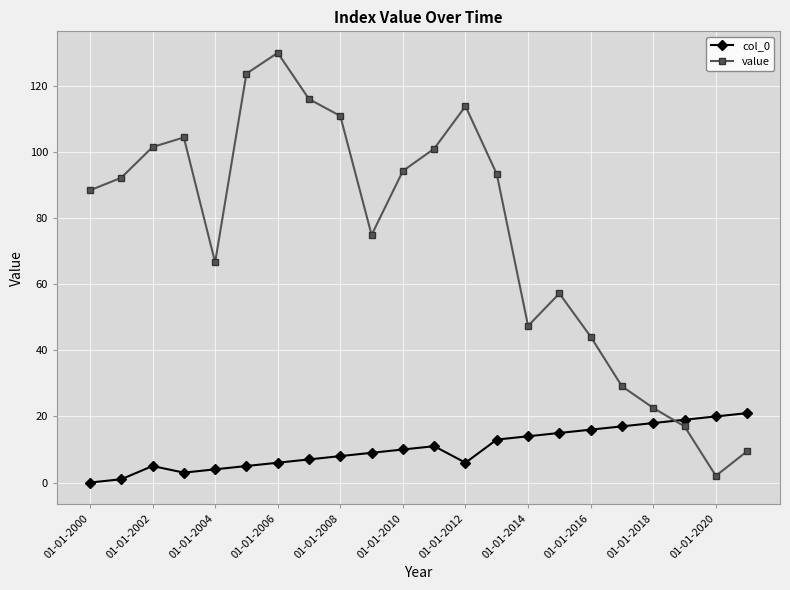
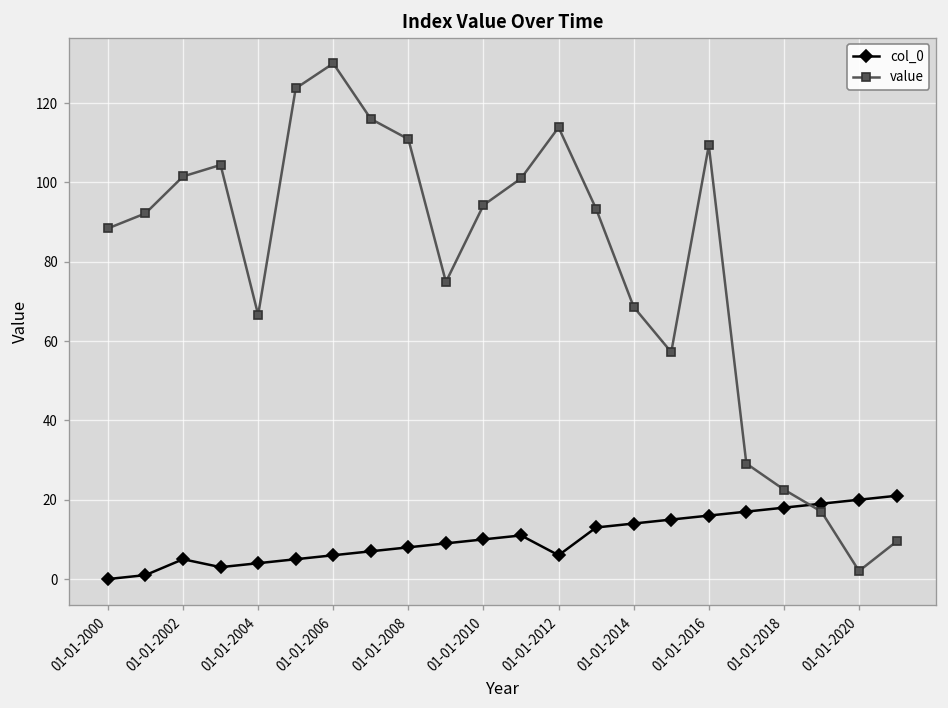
  {
    "col_0": {
      "01-01-2000": 0,
      "01-01-2002": 5,
      "01-01-2004": 4,
      "01-01-2006": 6,
      "01-01-2008": 8,
      "01-01-2010": 10,
      "01-01-2012": 6,
      "01-01-2014": 14,
      "01-01-2016": 16,
      "01-01-2018": 18,
      "01-01-2020": 20
    },
    "value": {
      "01-01-2000": 88,
      "01-01-2002": 102,
      "01-01-2004": 67,
      "01-01-2006": 130,
      "01-01-2008": 111,
      "01-01-2010": 94,
      "01-01-2012": 114,
-     "01-01-2014": 47,
-     "01-01-2016": 44,
+     "01-01-2014": 69,
+     "01-01-2016": 109,
      "01-01-2018": 23,
      "01-01-2020": 2
    }
  }
